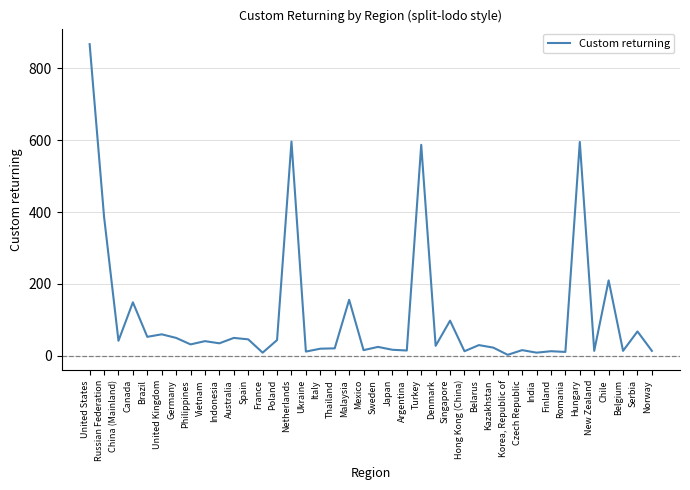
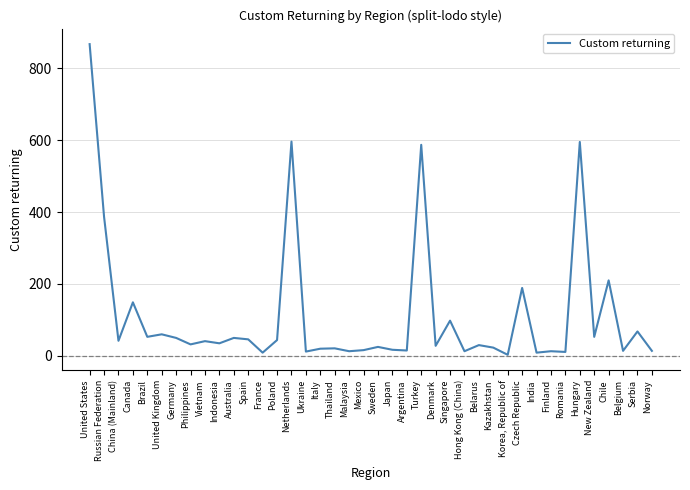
  {
    "United States": 870,
    "Russian Federation": 390,
    "China (Mainland)": 40,
    "Canada": 150,
    "Brazil": 50,
    "United Kingdom": 60,
    "Germany": 50,
    "Philippines": 30,
    "Vietnam": 40,
    "Indonesia": 40,
    "Australia": 50,
    "Spain": 50,
    "France": 10,
    "Poland": 40,
    "Netherlands": 600,
    "Ukraine": 10,
    "Italy": 20,
    "Thailand": 20,
-   "Malaysia": 160,
+   "Malaysia": 10,
    "Mexico": 20,
    "Sweden": 30,
    "Japan": 20,
    "Argentina": 20,
    "Turkey": 590,
    "Denmark": 30,
    "Singapore": 100,
    "Hong Kong (China)": 10,
    "Belarus": 30,
    "Kazakhstan": 20,
    "Korea, Republic of": 0,
-   "Czech Republic": 20,
+   "Czech Republic": 190,
    "India": 10,
    "Finland": 10,
    "Romania": 10,
    "Hungary": 600,
-   "New Zealand": 10,
+   "New Zealand": 50,
    "Chile": 210,
    "Belgium": 10,
    "Serbia": 70,
    "Norway": 10
  }
